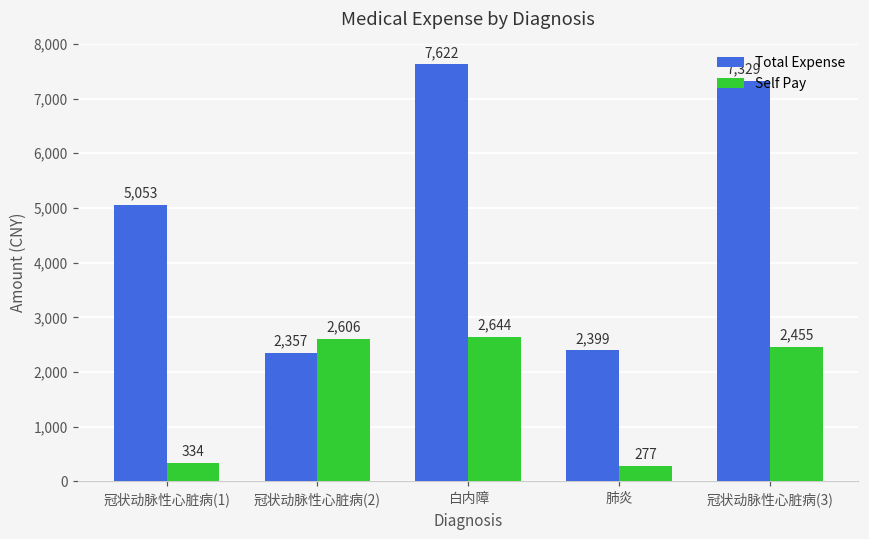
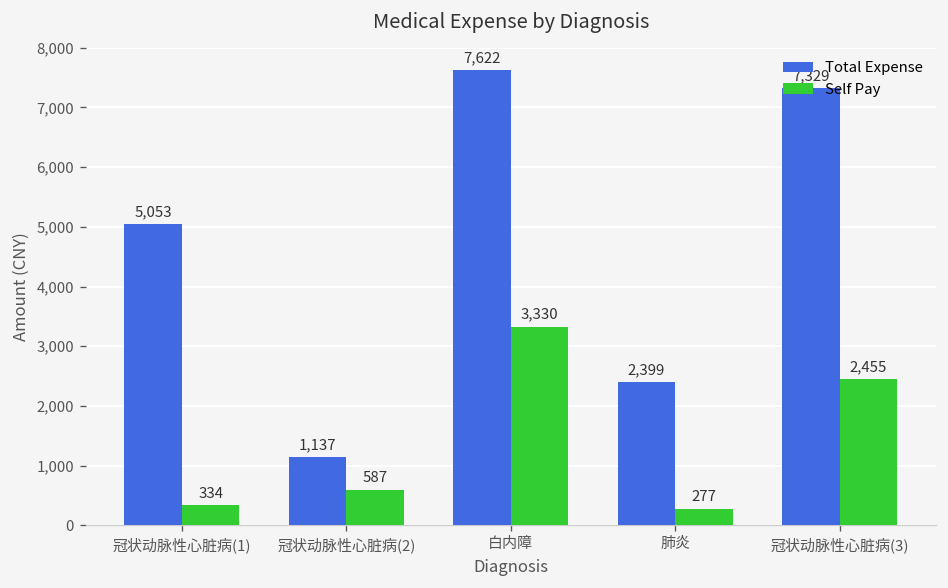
  {
    "Total Expense": {
      "冠状动脉性心脏病(1)": "5,053",
-     "冠状动脉性心脏病(2)": "2,357",
+     "冠状动脉性心脏病(2)": "1,137",
      "白内障": "7,622",
      "肺炎": "2,399",
      "冠状动脉性心脏病(3)": "7,329"
    },
    "Self Pay": {
      "冠状动脉性心脏病(1)": "334",
-     "冠状动脉性心脏病(2)": "2,606",
-     "白内障": "2,644",
+     "冠状动脉性心脏病(2)": "587",
+     "白内障": "3,330",
      "肺炎": "277",
      "冠状动脉性心脏病(3)": "2,455"
    }
  }
